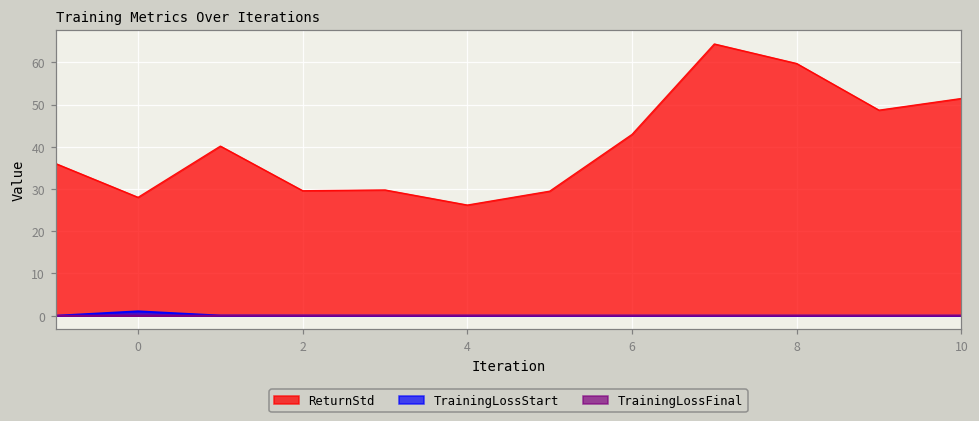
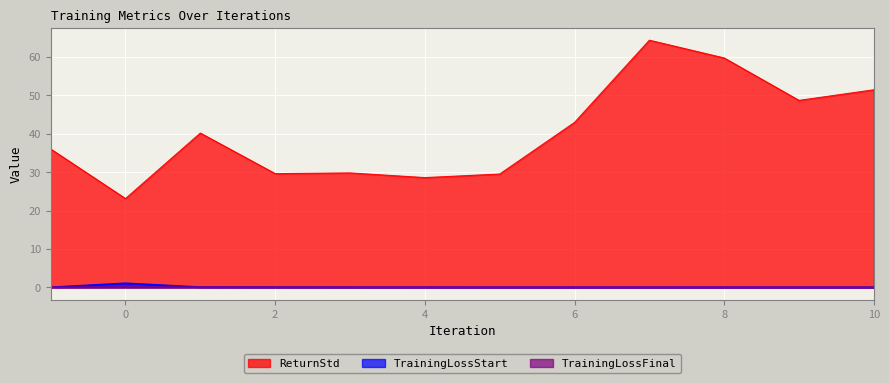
  {
    "ReturnStd": {
-     "0": 28,
+     "0": 23,
      "2": 30,
-     "4": 26,
+     "4": 29,
      "6": 43,
      "8": 60,
      "10": 51
    },
    "TrainingLossStart": {
      "0": 1
    },
    "TrainingLossFinal": {
      "0": 0
    }
  }
